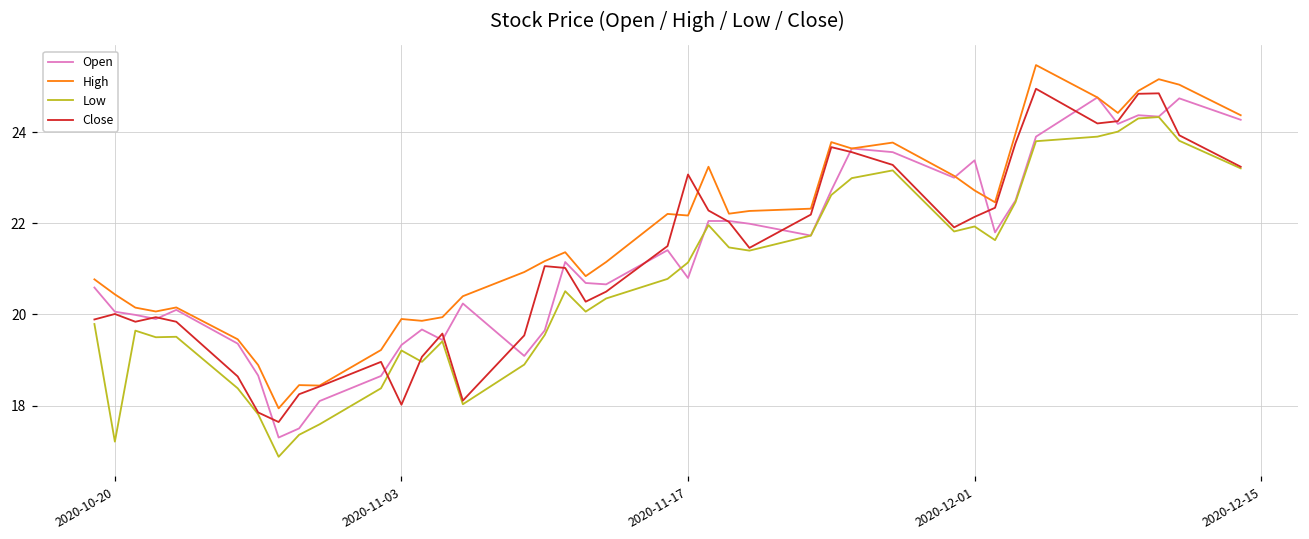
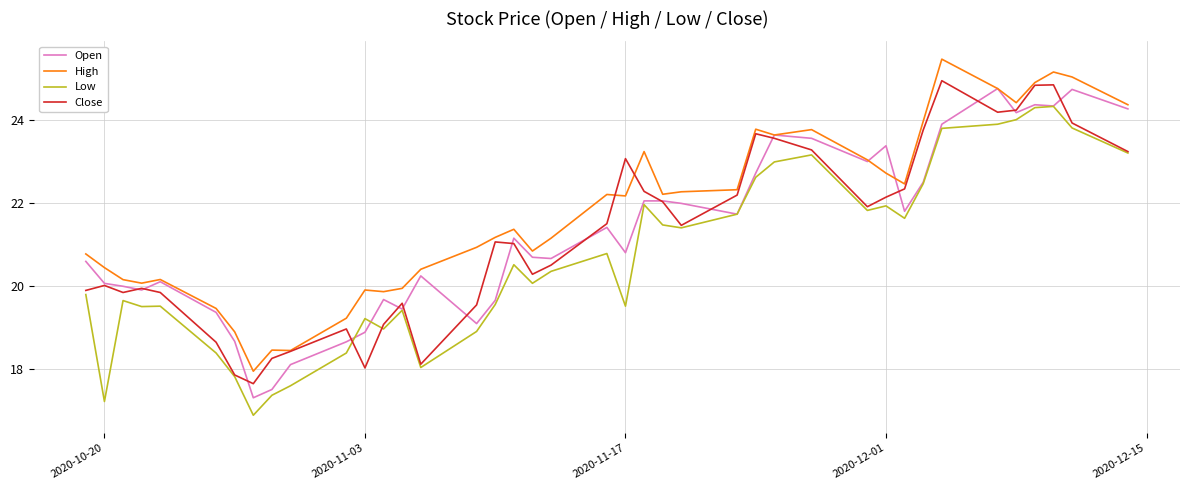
  {
    "Open": {
-     "2020-11-03": 19.3,
+     "2020-11-03": 18.9,
      "2020-11-17": 20.8,
      "2020-12-01": 23.4
    },
    "High": {
      "2020-10-20": 20.4,
      "2020-11-03": 19.9,
      "2020-11-17": 22.2,
      "2020-12-01": 22.7
    },
    "Low": {
      "2020-10-20": 17.2,
      "2020-11-03": 19.2,
-     "2020-11-17": 21.1,
+     "2020-11-17": 19.5,
      "2020-12-01": 21.9
    },
    "Close": {
      "2020-11-03": 18.0,
      "2020-11-17": 23.1,
      "2020-12-01": 22.1
    }
  }
